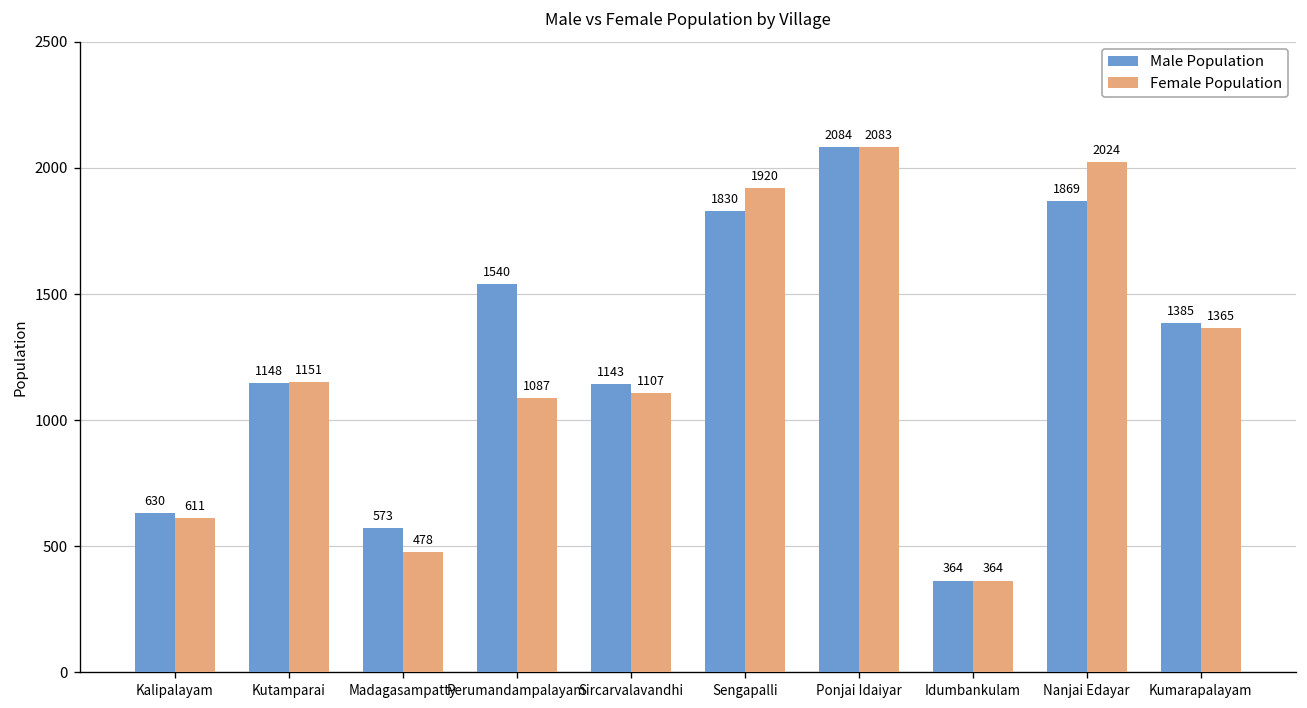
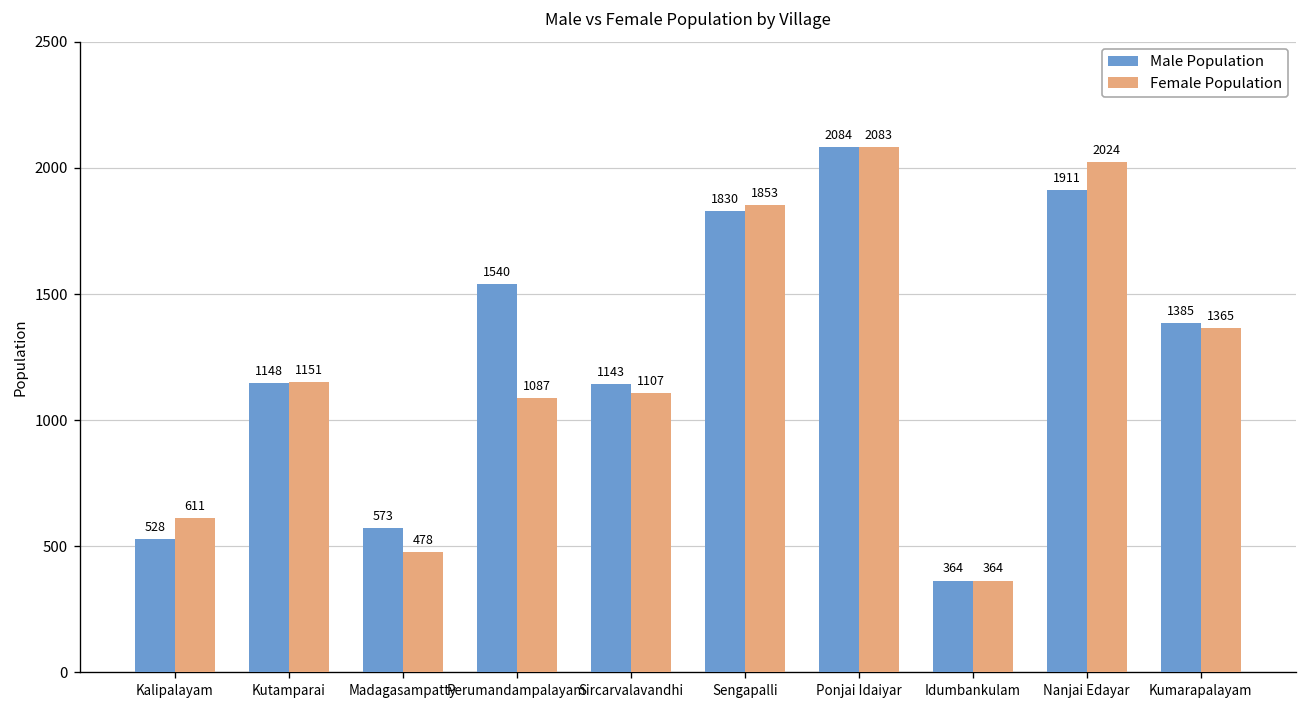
  {
    "Male Population": {
-     "Kalipalayam": 630,
+     "Kalipalayam": 528,
      "Kutamparai": 1148,
      "Madagasampatty": 573,
      "Perumandampalayam": 1540,
      "Sircarvalavandhi": 1143,
      "Sengapalli": 1830,
      "Ponjai Idaiyar": 2084,
      "Idumbankulam": 364,
-     "Nanjai Edayar": 1869,
+     "Nanjai Edayar": 1911,
      "Kumarapalayam": 1385
    },
    "Female Population": {
      "Kalipalayam": 611,
      "Kutamparai": 1151,
      "Madagasampatty": 478,
      "Perumandampalayam": 1087,
      "Sircarvalavandhi": 1107,
-     "Sengapalli": 1920,
+     "Sengapalli": 1853,
      "Ponjai Idaiyar": 2083,
      "Idumbankulam": 364,
      "Nanjai Edayar": 2024,
      "Kumarapalayam": 1365
    }
  }
